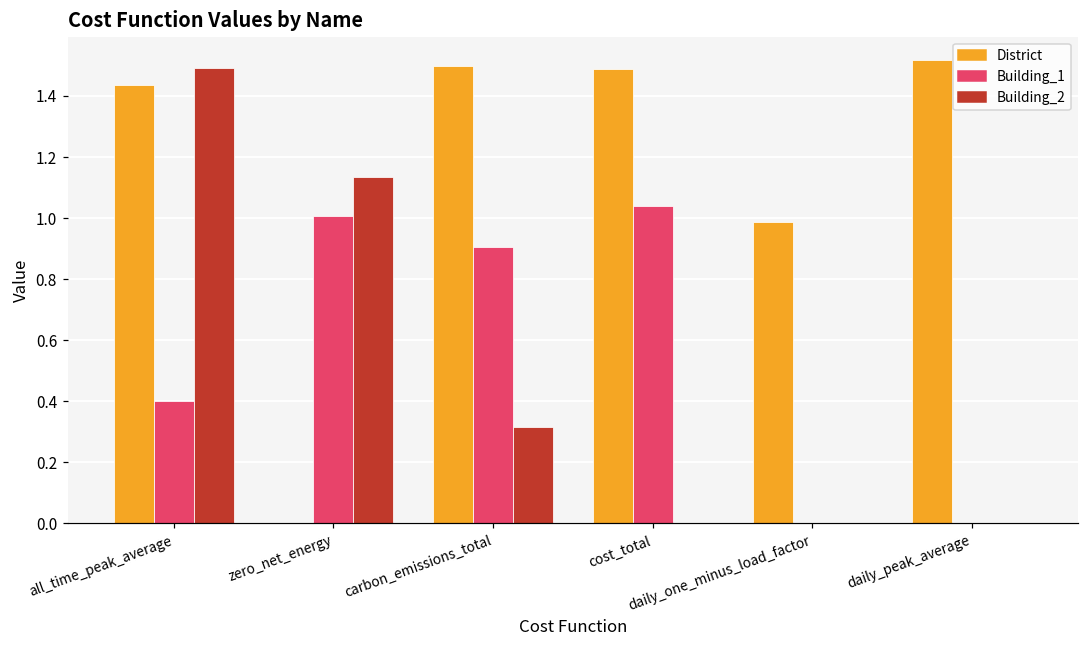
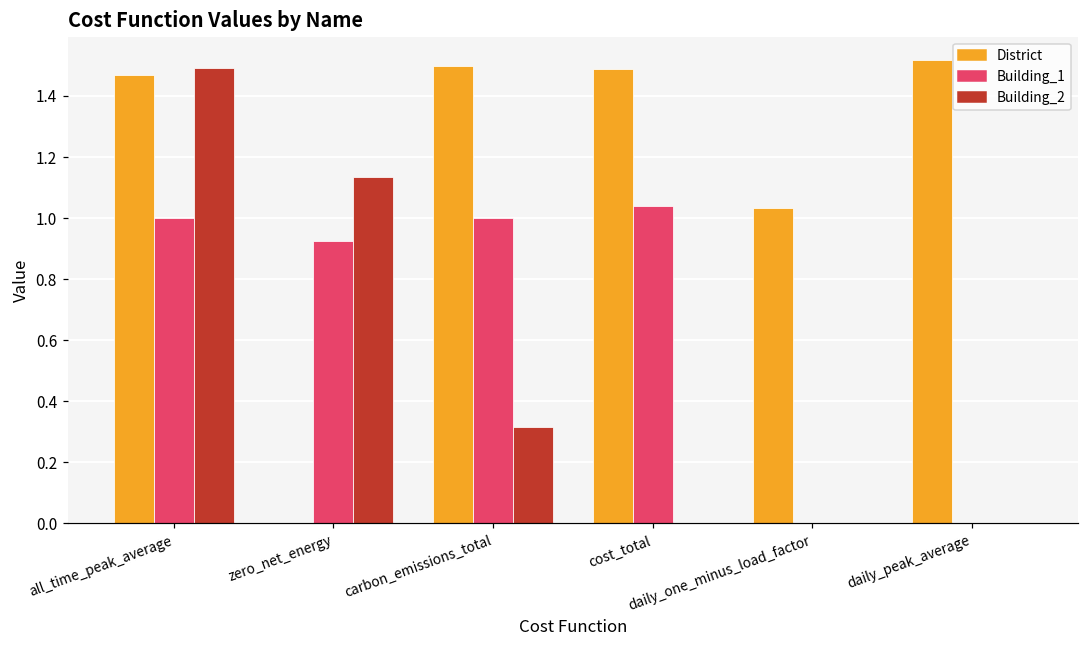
  {
    "District": {
-     "all_time_peak_average": 1.44,
+     "all_time_peak_average": 1.47,
      "zero_net_energy": 0.00,
      "carbon_emissions_total": 1.50,
      "cost_total": 1.49,
-     "daily_one_minus_load_factor": 0.99,
+     "daily_one_minus_load_factor": 1.03,
      "daily_peak_average": 1.52
    },
    "Building_1": {
-     "all_time_peak_average": 0.40,
-     "zero_net_energy": 1.01,
-     "carbon_emissions_total": 0.91,
+     "all_time_peak_average": 1.00,
+     "zero_net_energy": 0.93,
+     "carbon_emissions_total": 1.00,
      "cost_total": 1.04,
      "daily_one_minus_load_factor": 0.00,
      "daily_peak_average": 0.00
    },
    "Building_2": {
      "all_time_peak_average": 1.49,
      "zero_net_energy": 1.14,
      "carbon_emissions_total": 0.32,
      "cost_total": 0.00,
      "daily_one_minus_load_factor": 0.00,
      "daily_peak_average": 0.00
    }
  }
